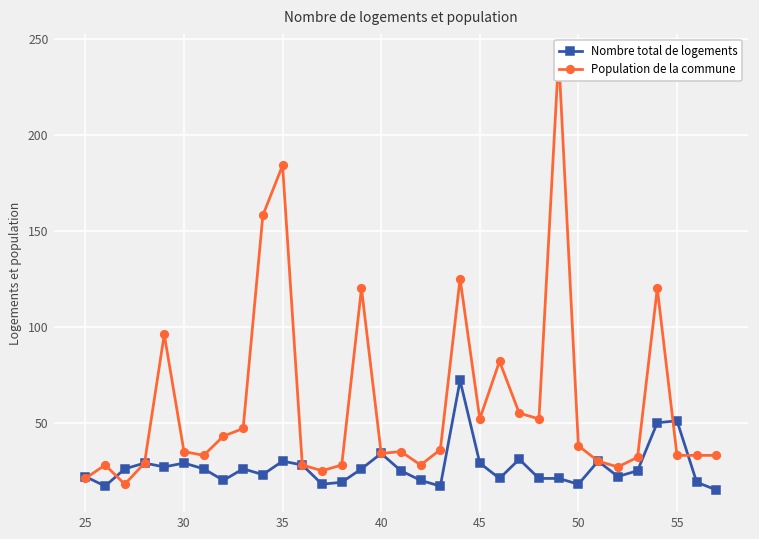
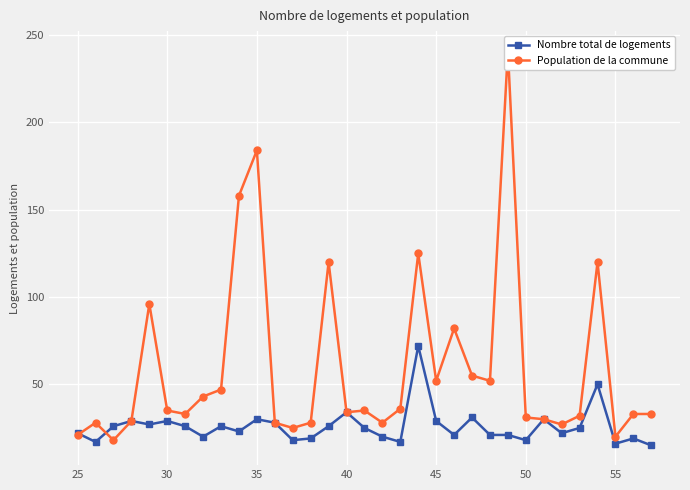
  {
    "Nombre total de logements": {
      "30": 29,
      "35": 30,
      "45": 29,
      "50": 18,
-     "55": 51
+     "55": 16
    },
    "Population de la commune": {
      "30": 35,
      "35": 184,
      "45": 52,
-     "50": 38,
-     "55": 33
+     "50": 31,
+     "55": 20
    }
  }
